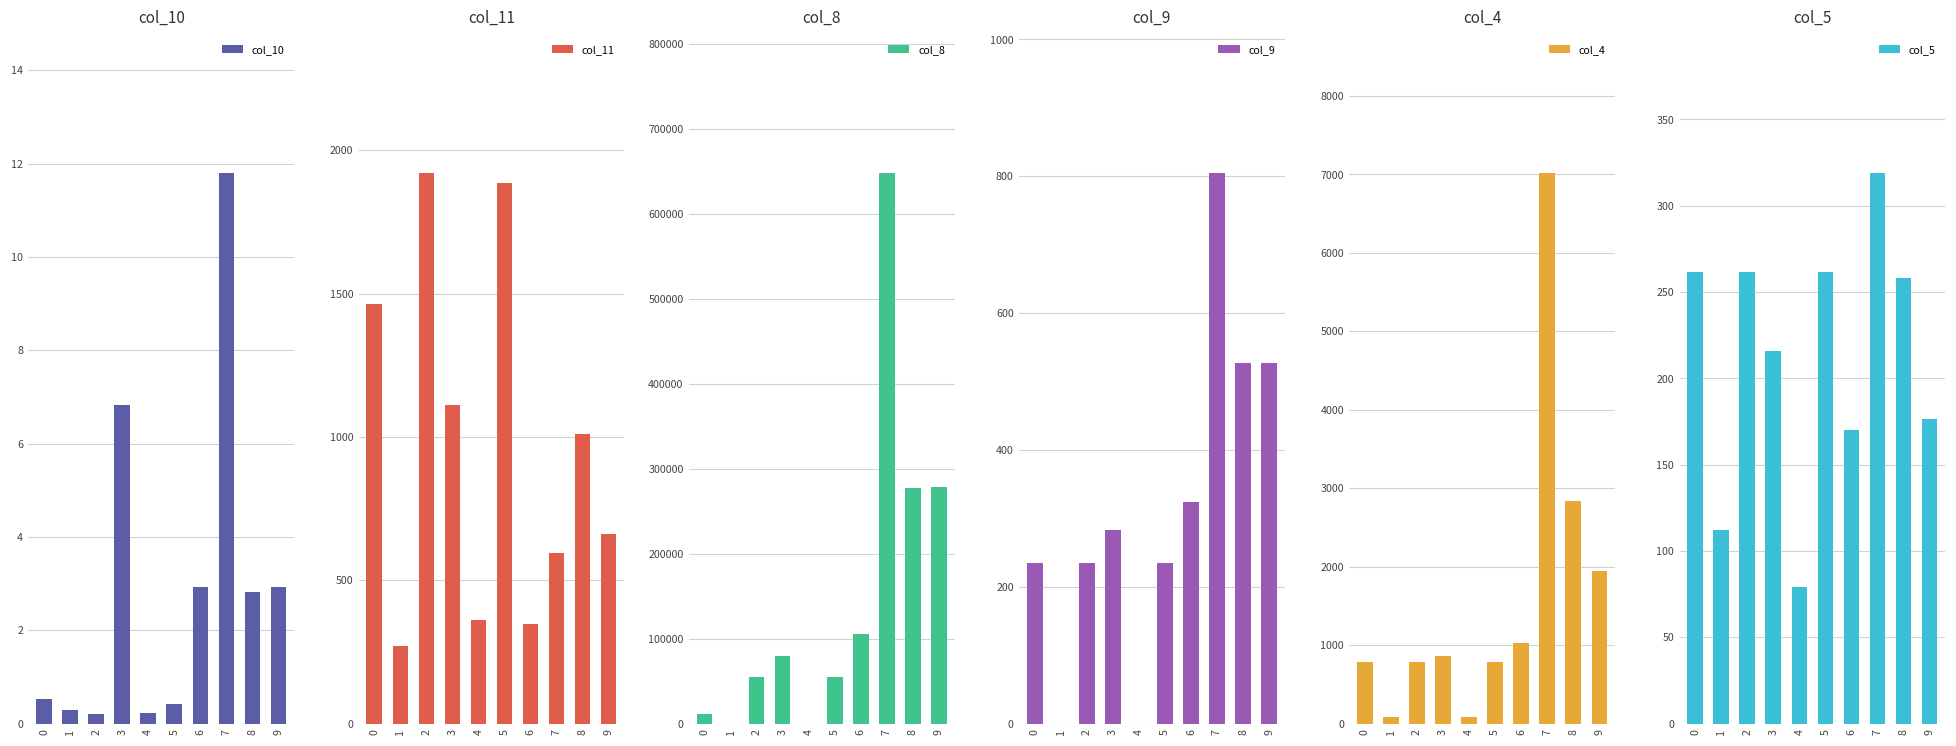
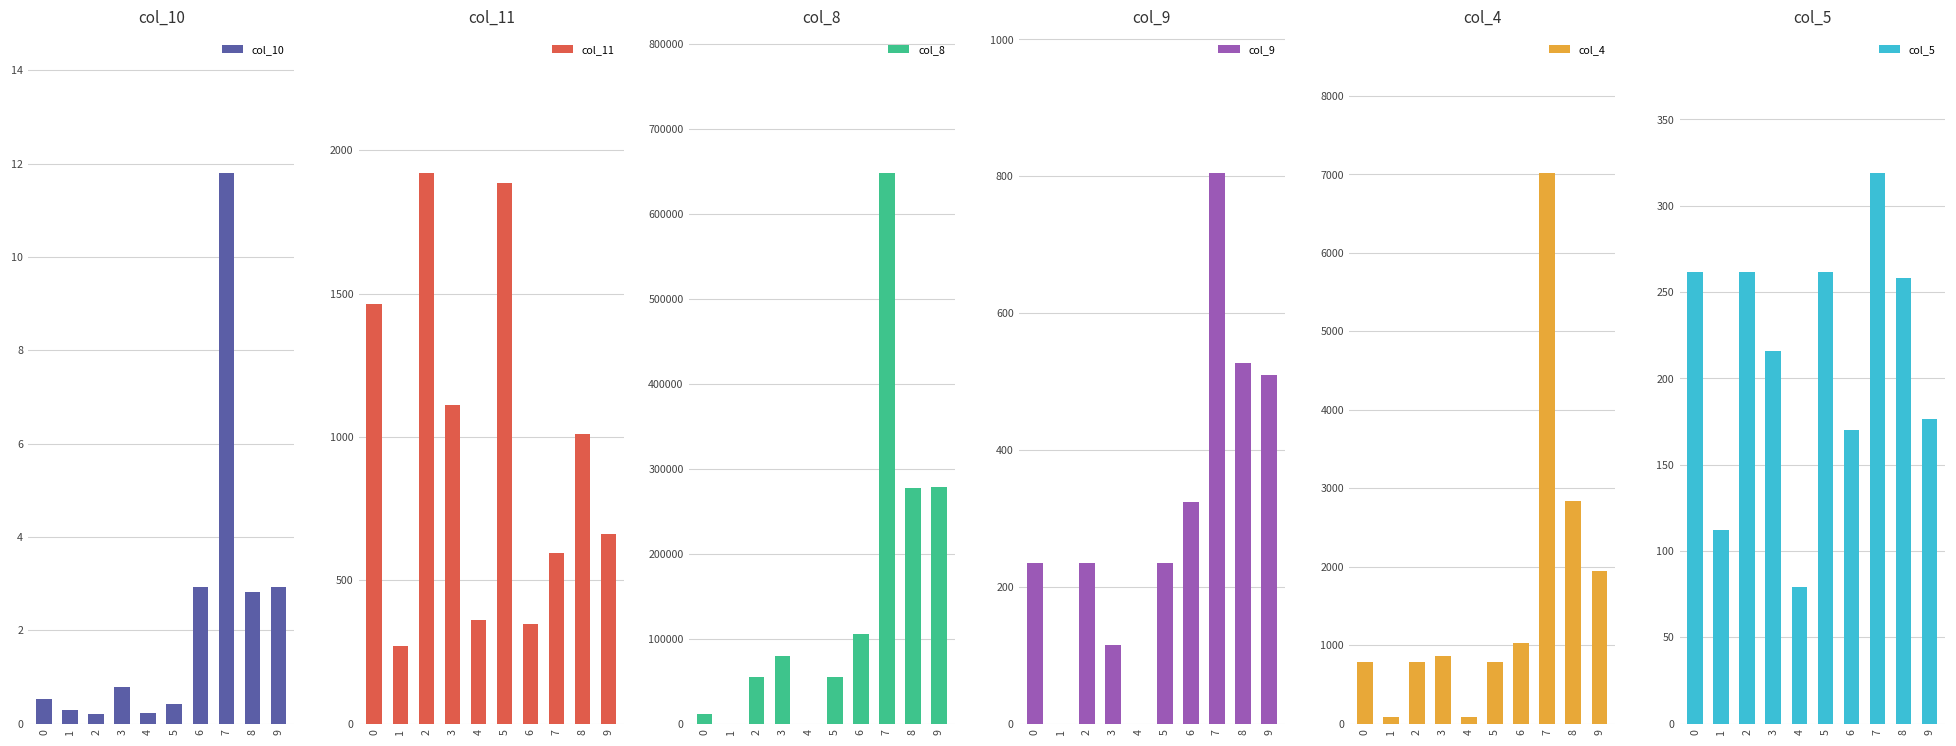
  {
    "col_10": {
      "0": 0.5,
      "1": 0.3,
      "2": 0.2,
-     "3": 6.8,
+     "3": 0.8,
      "4": 0.2,
      "5": 0.4,
      "6": 2.9,
      "7": 11.8,
      "8": 2.8,
      "9": 2.9
    },
    "col_11": {
      "0": 1460,
      "1": 270,
      "2": 1920,
      "3": 1110,
      "4": 360,
      "5": 1890,
      "6": 350,
      "7": 590,
      "8": 1010,
      "9": 660
    },
    "col_8": {
      "0": 10000,
      "1": 0,
      "2": 50000,
      "3": 80000,
      "4": 0,
      "5": 50000,
      "6": 100000,
      "7": 650000,
      "8": 280000,
      "9": 280000
    },
    "col_9": {
      "0": 230,
      "1": 0,
      "2": 230,
-     "3": 280,
+     "3": 120,
      "4": 0,
      "5": 230,
      "6": 320,
      "7": 810,
      "8": 530,
-     "9": 530
+     "9": 510
    },
    "col_4": {
      "0": 800,
      "1": 100,
      "2": 800,
      "3": 900,
      "4": 100,
      "5": 800,
      "6": 1000,
      "7": 7000,
      "8": 2800,
      "9": 1900
    },
    "col_5": {
      "0": 262,
      "1": 112,
      "2": 262,
      "3": 216,
      "4": 79,
      "5": 262,
      "6": 170,
      "7": 319,
      "8": 258,
      "9": 176
    }
  }
